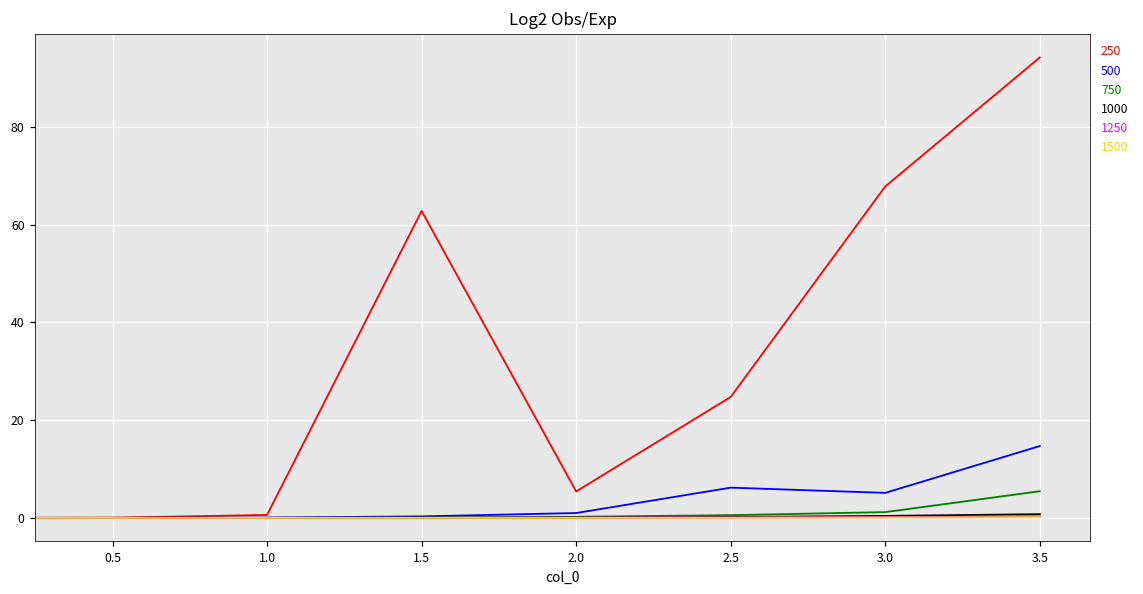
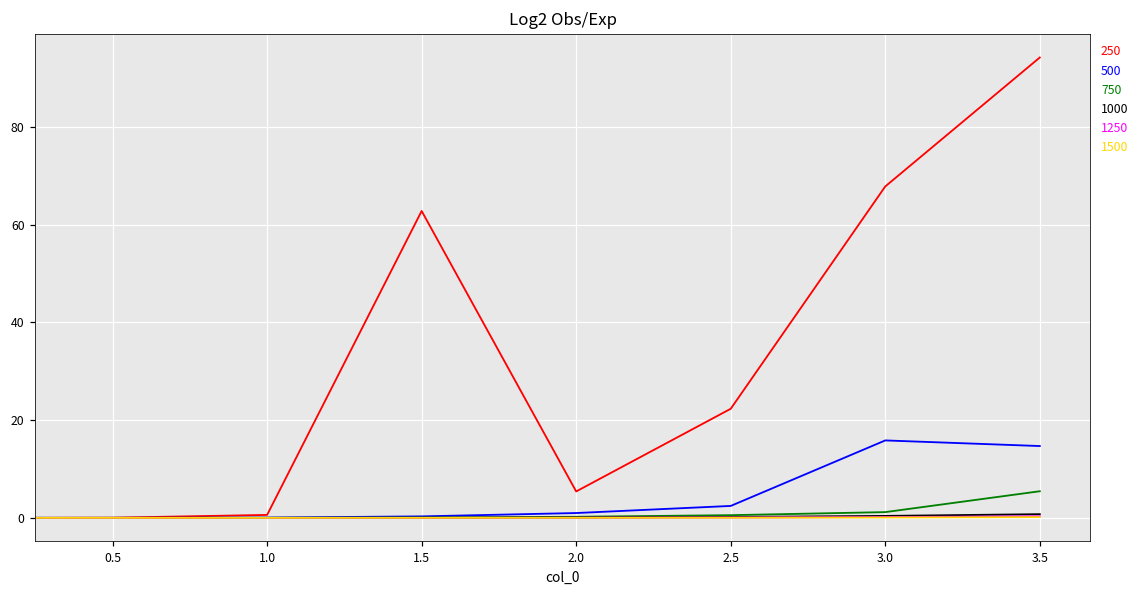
  {
    "250": {
      "1.5": 63,
      "2.0": 5,
-     "2.5": 25,
+     "2.5": 22,
      "3.0": 68,
      "3.5": 94
    },
    "500": {
      "2.0": 1,
-     "2.5": 6,
-     "3.0": 5,
+     "2.5": 2,
+     "3.0": 16,
      "3.5": 15
    },
    "750": {
      "3.0": 1,
      "3.5": 5
    }
  }
